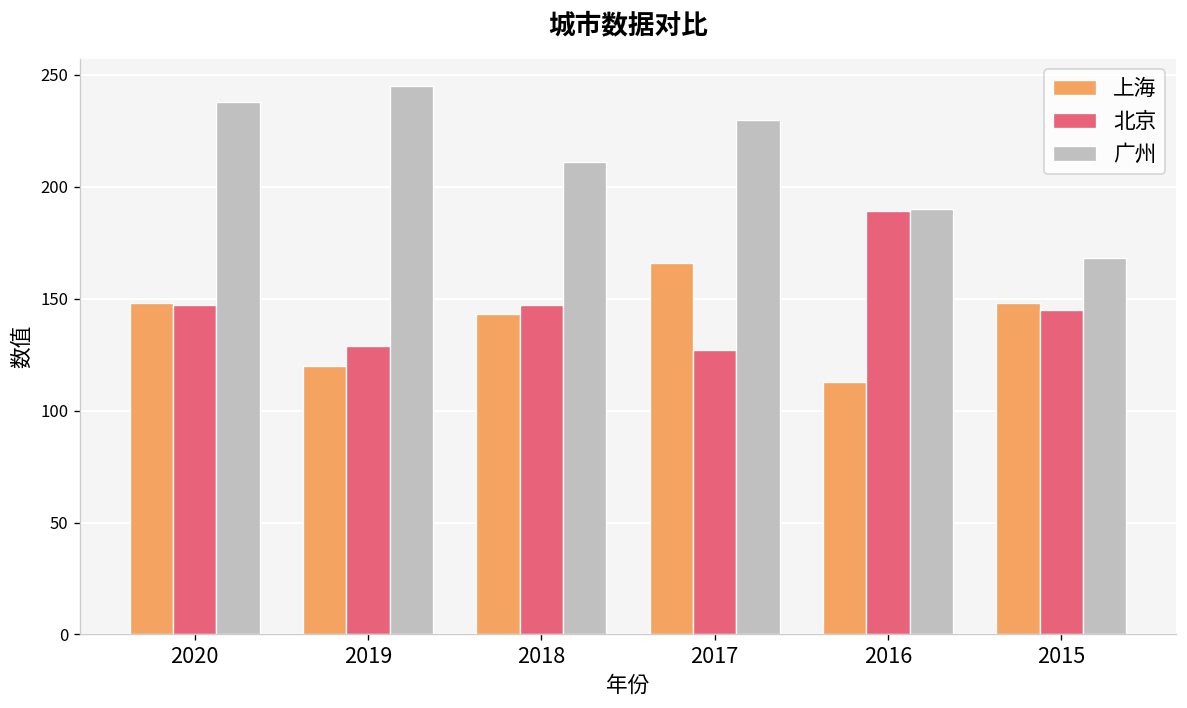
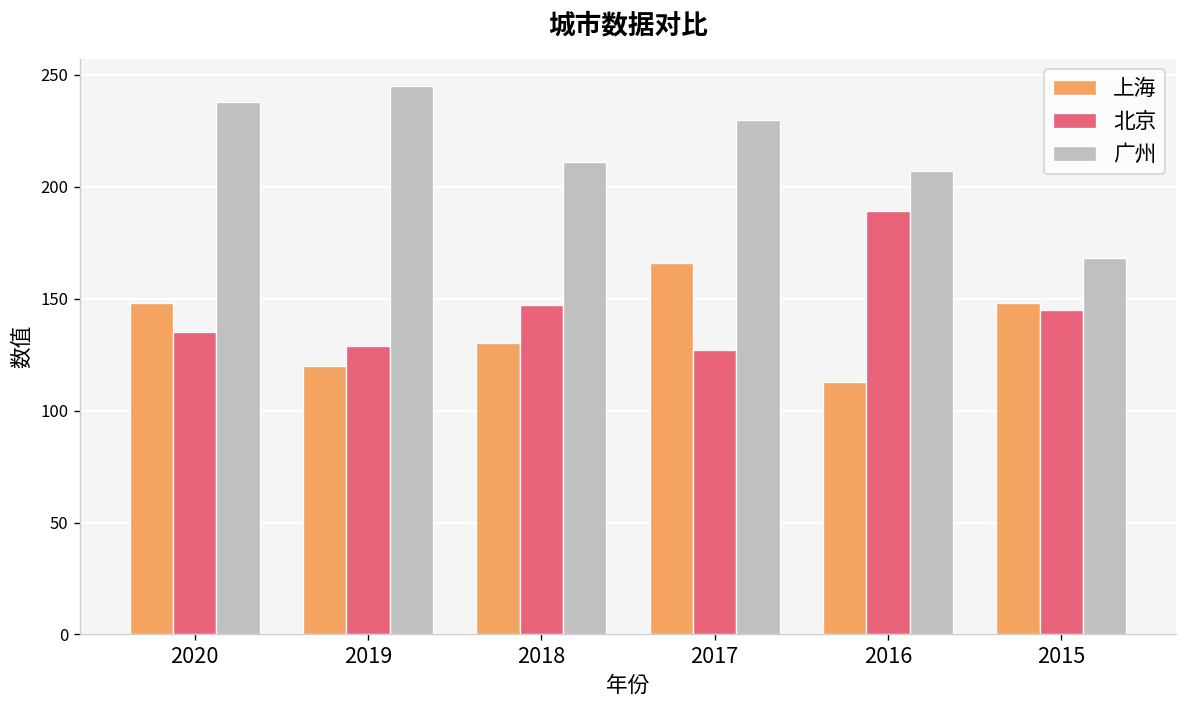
  {
    "上海": {
      "2020": 148,
      "2019": 120,
-     "2018": 143,
+     "2018": 130,
      "2017": 166,
      "2016": 113,
      "2015": 148
    },
    "北京": {
-     "2020": 147,
+     "2020": 135,
      "2019": 129,
      "2018": 147,
      "2017": 127,
      "2016": 189,
      "2015": 145
    },
    "广州": {
      "2020": 238,
      "2019": 245,
      "2018": 211,
      "2017": 230,
-     "2016": 190,
+     "2016": 207,
      "2015": 168
    }
  }
